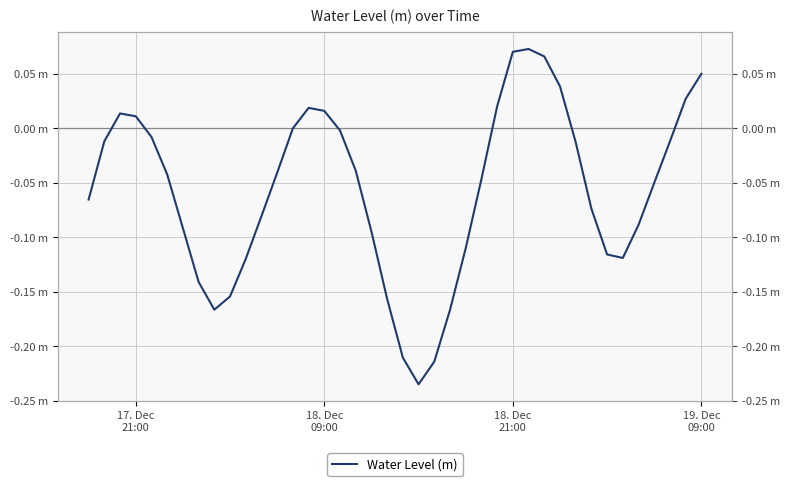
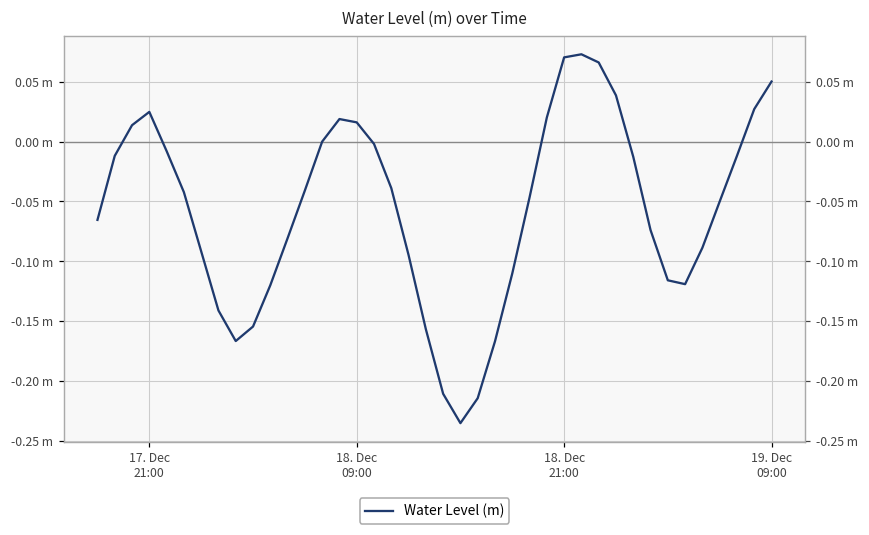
  {
-   "17. Dec 21:00": "0.011 m",
+   "17. Dec 21:00": "0.025 m",
    "18. Dec 09:00": "0.016 m",
    "18. Dec 21:00": "0.070 m",
    "19. Dec 09:00": "0.050 m"
  }
